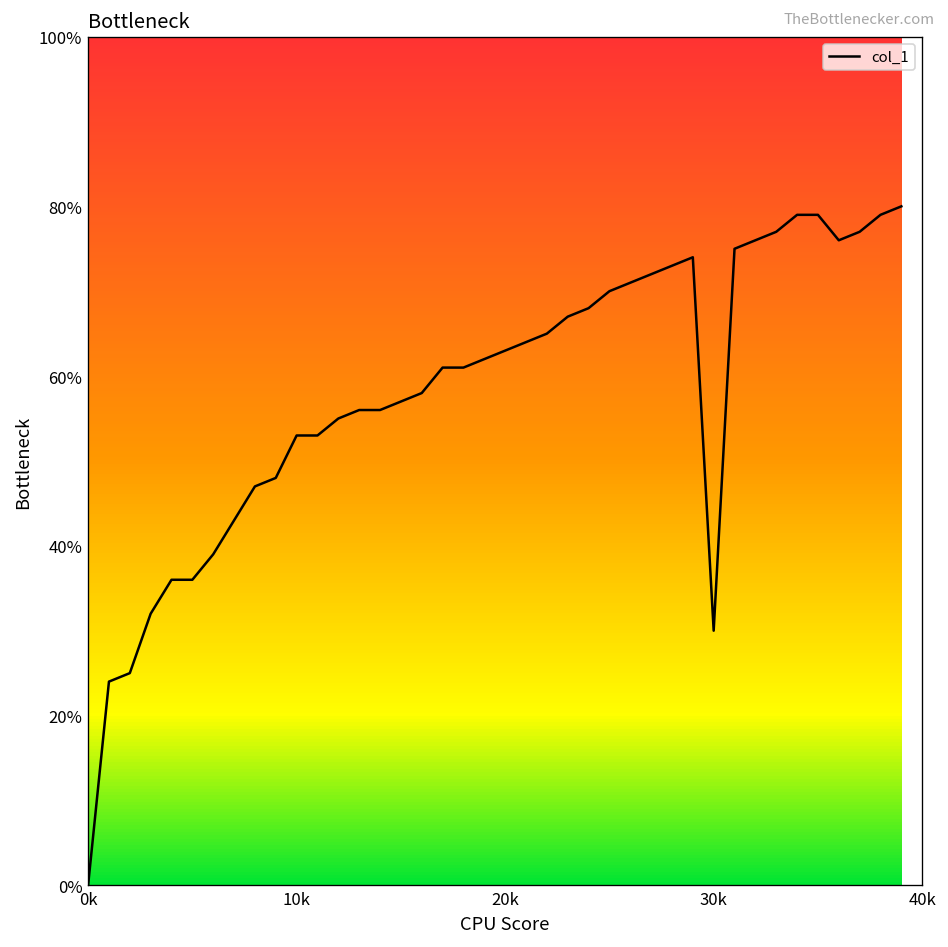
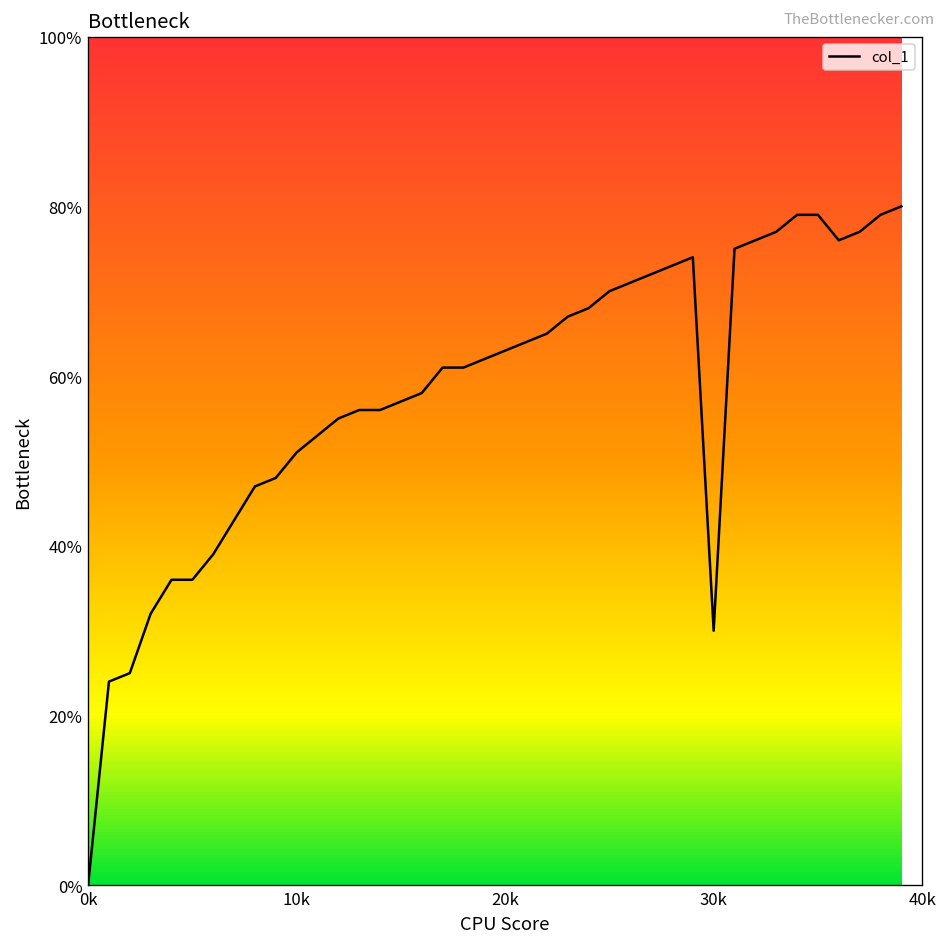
  {
    "0k": "0%",
-   "10k": "53%",
+   "10k": "51%",
    "20k": "63%",
    "30k": "30%"
  }
